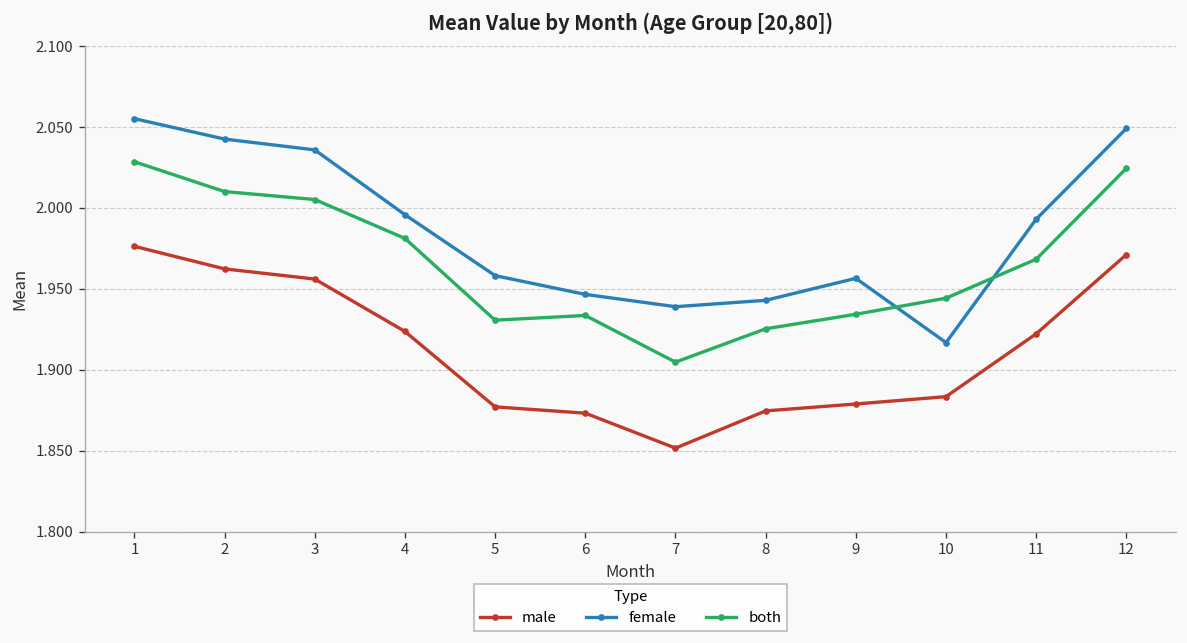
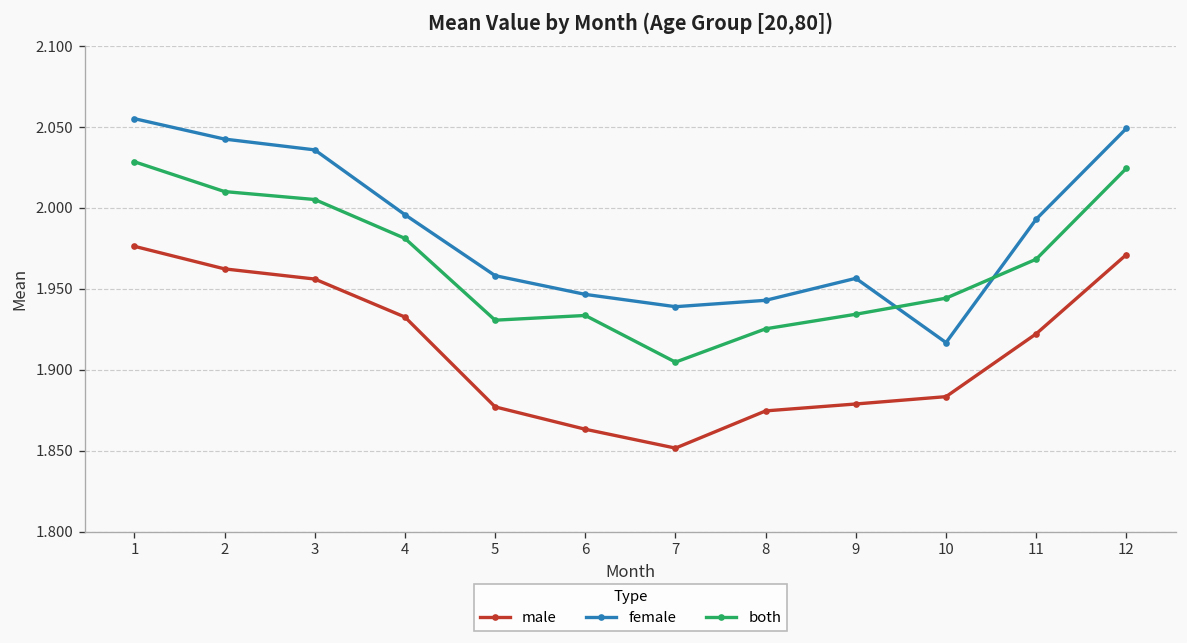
  {
    "male": {
      "1": 1.976,
      "2": 1.962,
      "3": 1.956,
-     "4": 1.924,
+     "4": 1.933,
      "5": 1.877,
-     "6": 1.873,
+     "6": 1.863,
      "7": 1.852,
      "8": 1.875,
      "9": 1.879,
      "10": 1.883,
      "11": 1.922,
      "12": 1.971
    },
    "female": {
      "1": 2.055,
      "2": 2.043,
      "3": 2.036,
      "4": 1.996,
      "5": 1.958,
      "6": 1.947,
      "7": 1.939,
      "8": 1.943,
      "9": 1.957,
      "10": 1.917,
      "11": 1.993,
      "12": 2.049
    },
    "both": {
      "1": 2.029,
      "2": 2.010,
      "3": 2.005,
      "4": 1.981,
      "5": 1.931,
      "6": 1.934,
      "7": 1.905,
      "8": 1.925,
      "9": 1.934,
      "10": 1.944,
      "11": 1.968,
      "12": 2.024
    }
  }
